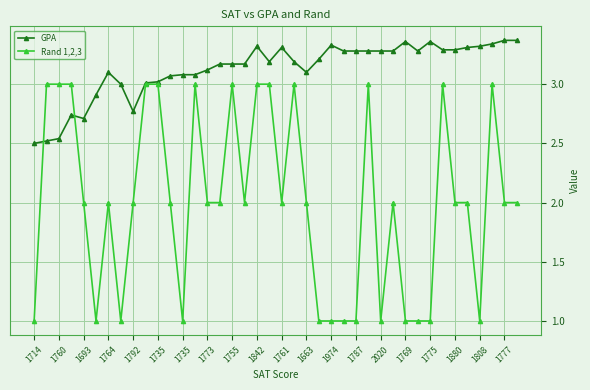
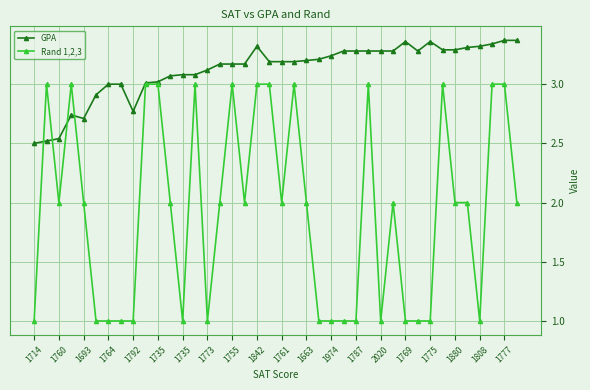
  {
    "GPA": {
      "1714": 2.50,
      "1760": 2.54,
      "1693": 2.71,
-     "1764": 3.1,
+     "1764": 3.0,
      "1792": 2.77,
      "1773": 3.12,
      "1755": 3.17,
      "1842": 3.32,
-     "1761": 3.31,
-     "1663": 3.1,
-     "1974": 3.33,
+     "1761": 3.19,
+     "1663": 3.2,
+     "1974": 3.24,
      "1787": 3.28,
      "2020": 3.28,
      "1769": 3.36,
      "1775": 3.36,
      "1880": 3.29,
      "1808": 3.32,
      "1777": 3.37
    },
    "Rand 1,2,3": {
      "1714": 1,
-     "1760": 3,
+     "1760": 2,
      "1693": 2,
-     "1764": 2,
-     "1792": 2,
-     "1773": 2,
+     "1764": 1,
+     "1792": 1,
+     "1773": 1,
      "1755": 3,
      "1842": 3,
      "1761": 2,
      "1663": 2,
      "1974": 1,
      "1787": 1,
      "2020": 1,
      "1769": 1,
      "1775": 1,
      "1880": 2,
      "1808": 1,
-     "1777": 2
+     "1777": 3
    }
  }
